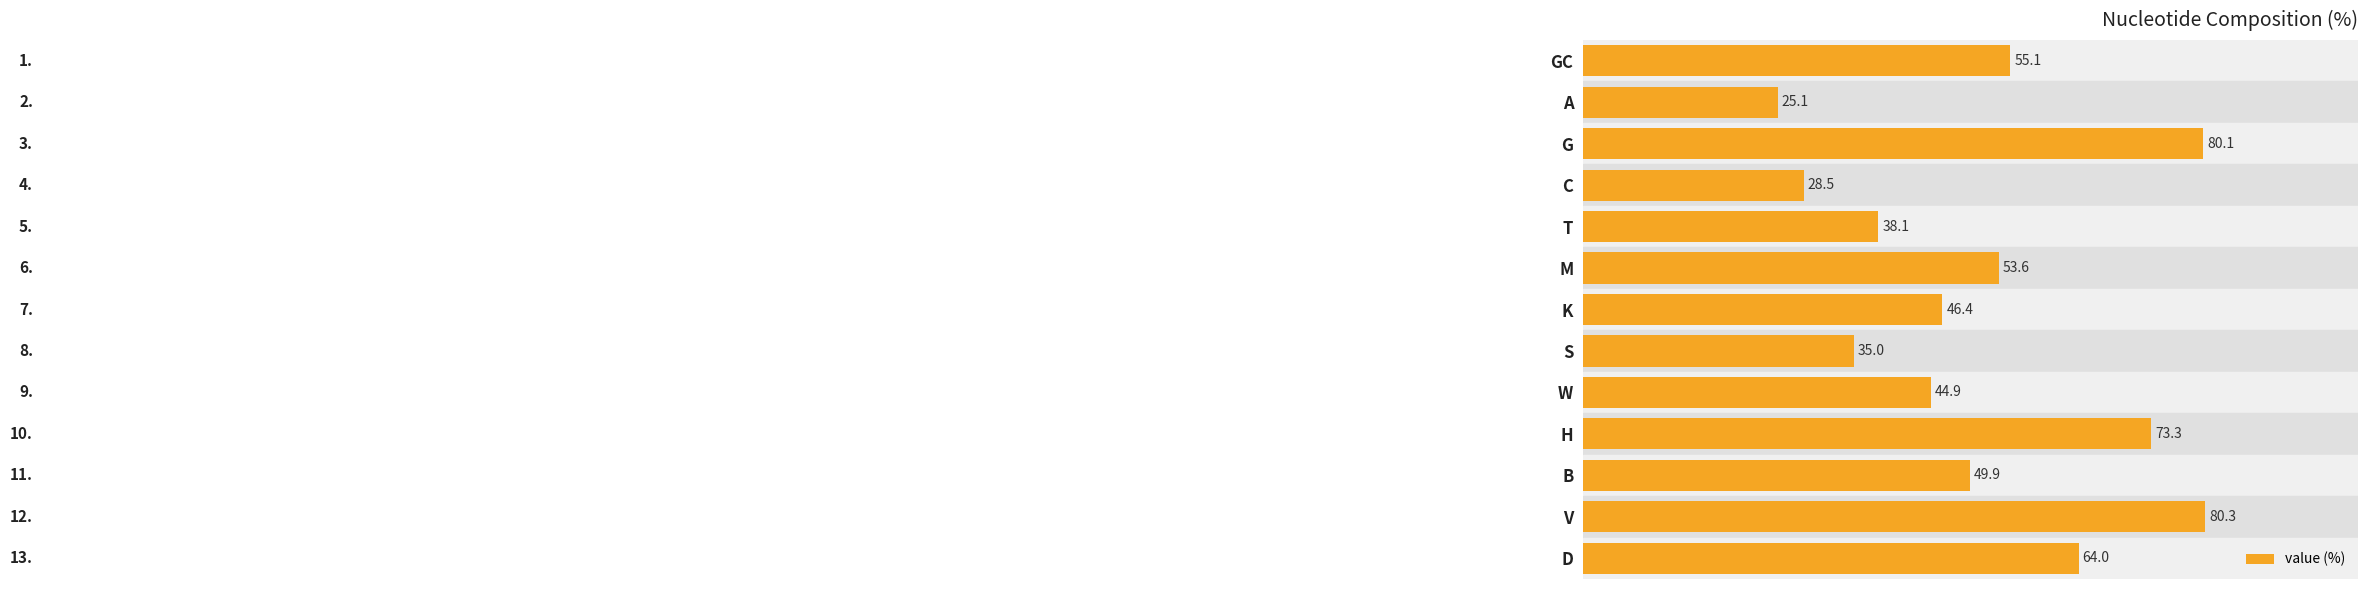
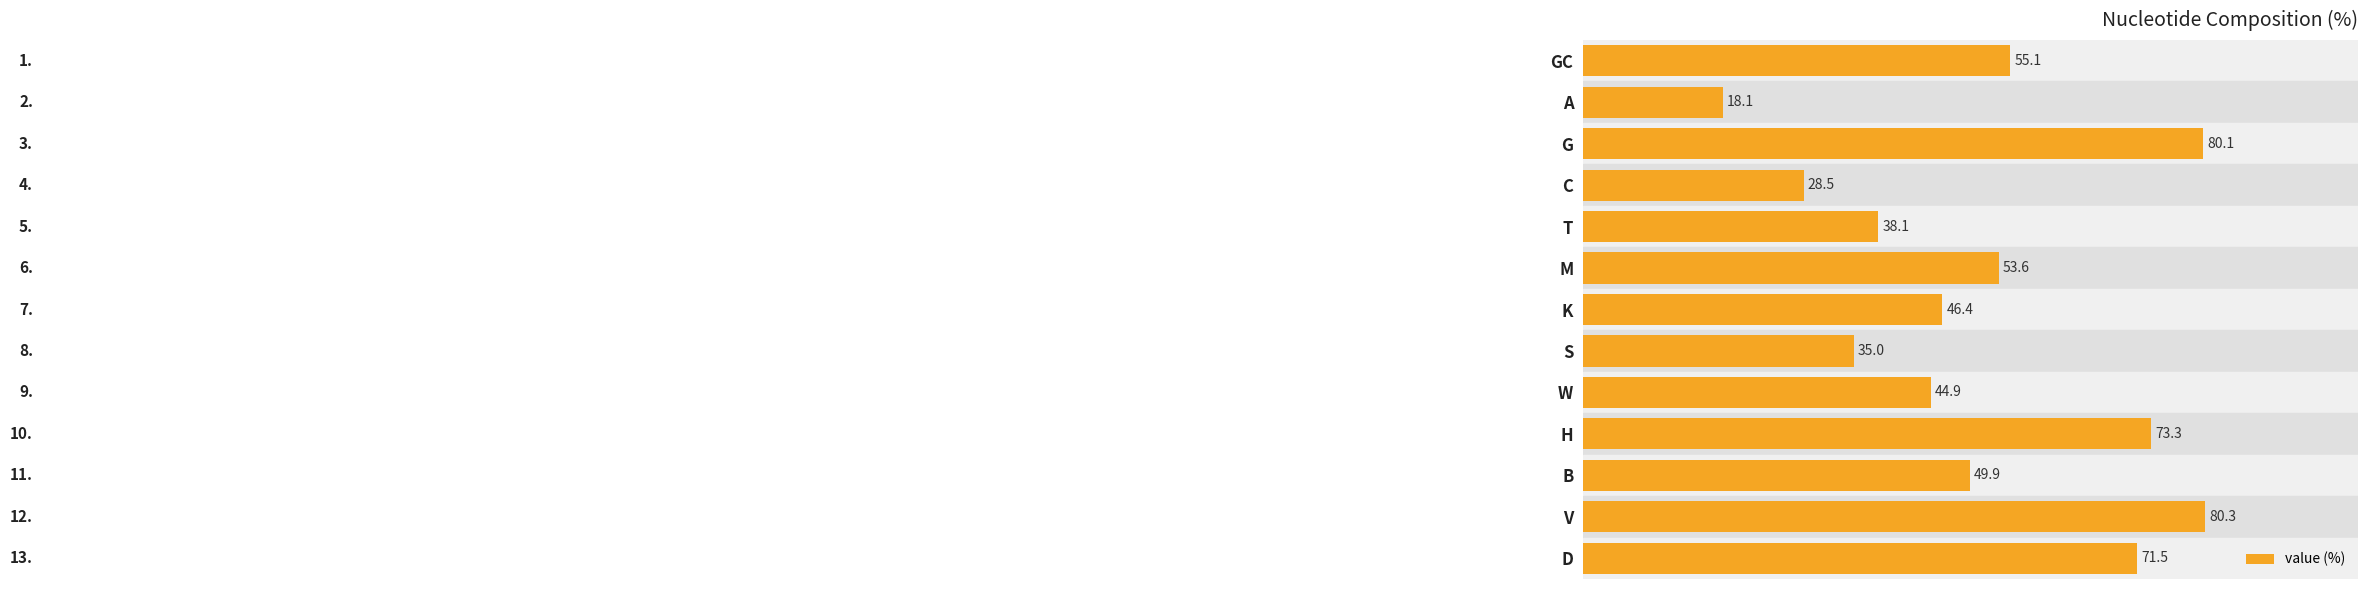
  {
    "GC": 55.1,
-   "A": 25.1,
+   "A": 18.1,
    "G": 80.1,
    "C": 28.5,
    "T": 38.1,
    "M": 53.6,
    "K": 46.4,
    "S": 35.0,
    "W": 44.9,
    "H": 73.3,
    "B": 49.9,
    "V": 80.3,
-   "D": 64.0
+   "D": 71.5
  }
